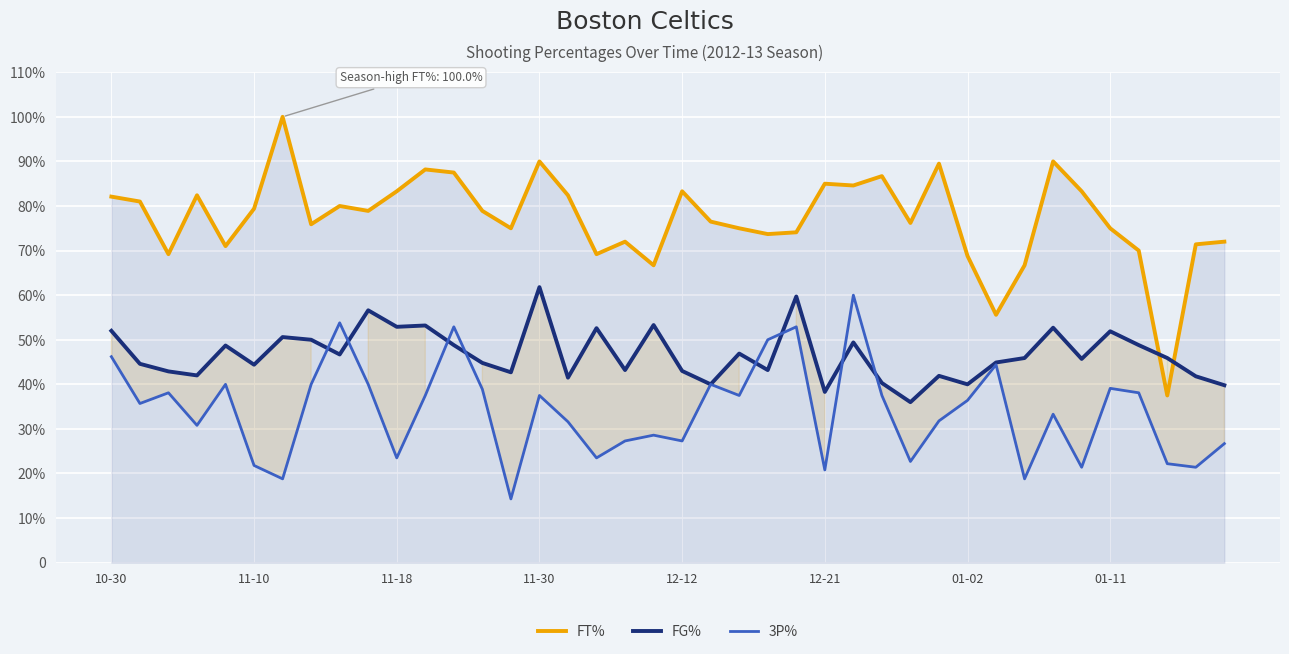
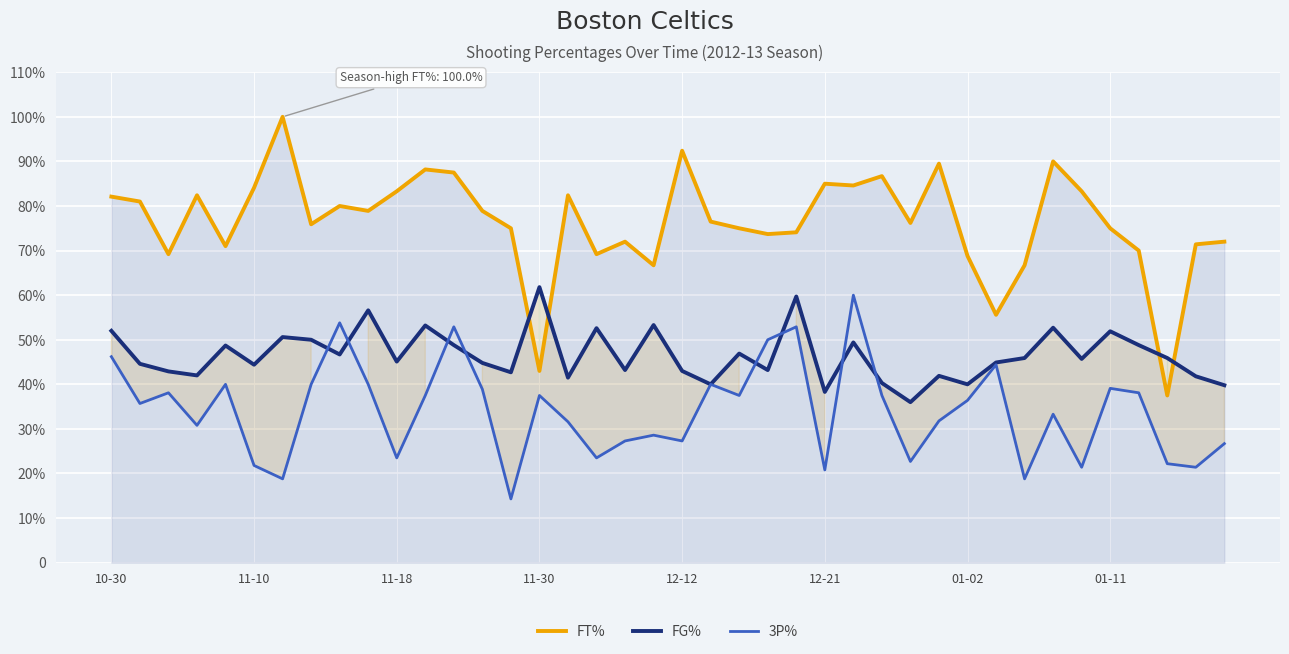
  {
    "FT%": {
      "10-30": "82%",
-     "11-10": "79%",
+     "11-10": "84%",
      "11-18": "83%",
-     "11-30": "90%",
-     "12-12": "83%",
+     "11-30": "43%",
+     "12-12": "92%",
      "12-21": "85%",
      "01-02": "69%",
      "01-11": "75%"
    },
    "FG%": {
      "10-30": "52%",
      "11-10": "44%",
-     "11-18": "53%",
+     "11-18": "45%",
      "11-30": "62%",
      "12-12": "43%",
      "12-21": "38%",
      "01-02": "40%",
      "01-11": "52%"
    },
    "3P%": {
      "10-30": "46%",
      "11-10": "22%",
      "11-18": "24%",
      "11-30": "38%",
      "12-12": "27%",
      "12-21": "21%",
      "01-02": "36%",
      "01-11": "39%"
    }
  }
